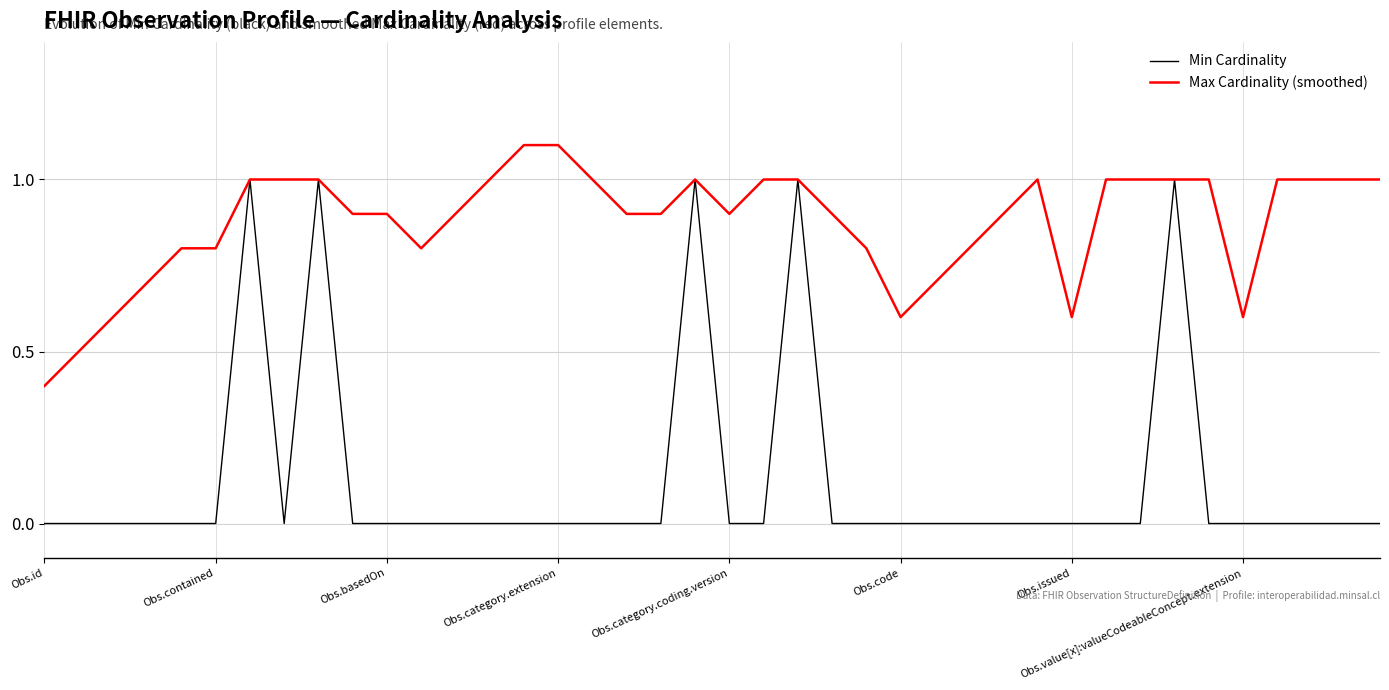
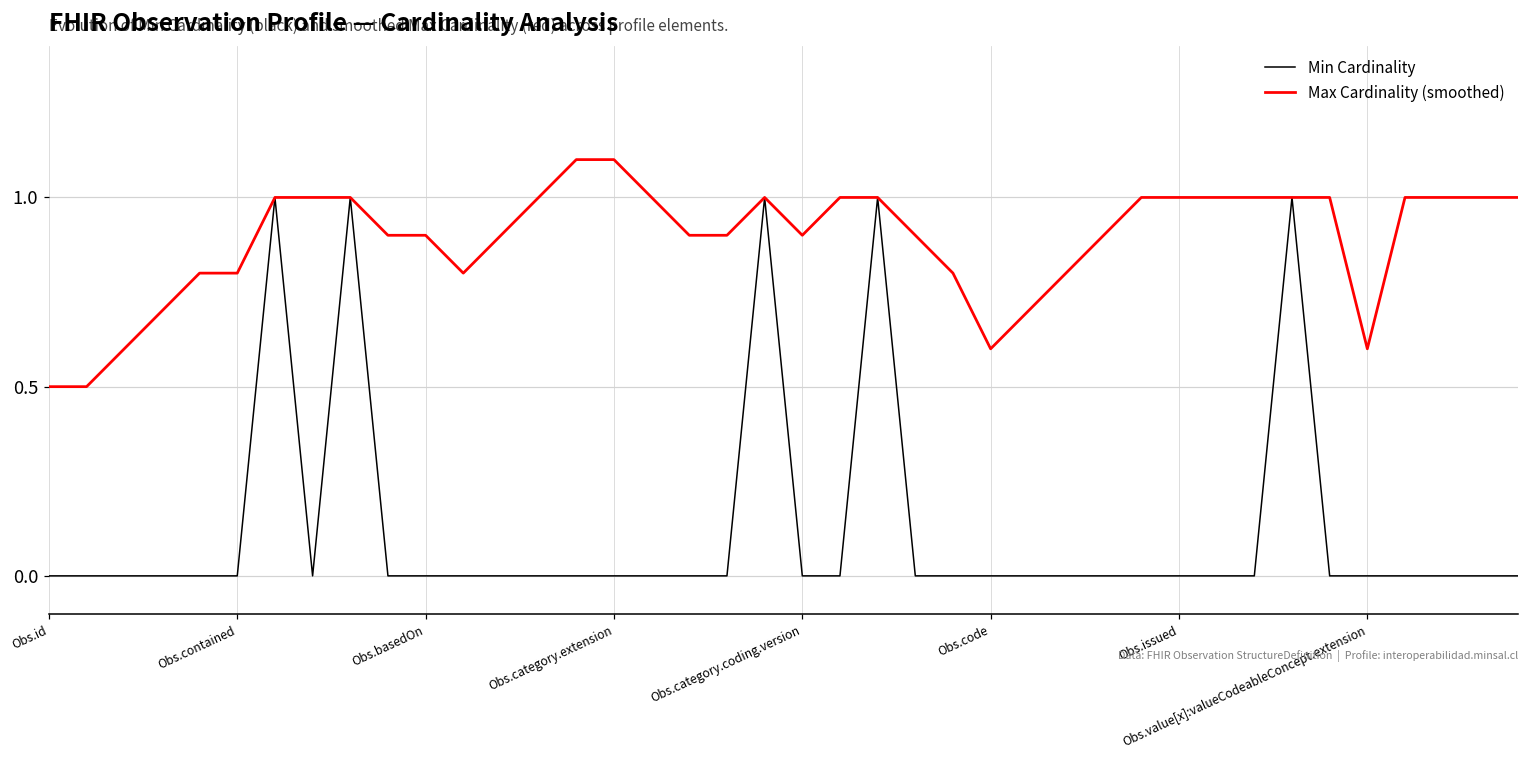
  {
    "Min Cardinality": {
      "Obs.id": 0.0,
      "Obs.contained": 0.0,
      "Obs.basedOn": 0.0,
      "Obs.category.extension": 0.0,
      "Obs.category.coding.version": 0.0,
      "Obs.code": 0.0,
      "Obs.issued": 0.0,
      "Obs.value[x]:valueCodeableConcept.extension": 0.0
    },
    "Max Cardinality (smoothed)": {
-     "Obs.id": 0.4,
+     "Obs.id": 0.5,
      "Obs.contained": 0.8,
      "Obs.basedOn": 0.9,
      "Obs.category.extension": 1.1,
      "Obs.category.coding.version": 0.9,
      "Obs.code": 0.6,
-     "Obs.issued": 0.6,
+     "Obs.issued": 1.0,
      "Obs.value[x]:valueCodeableConcept.extension": 0.6
    }
  }
